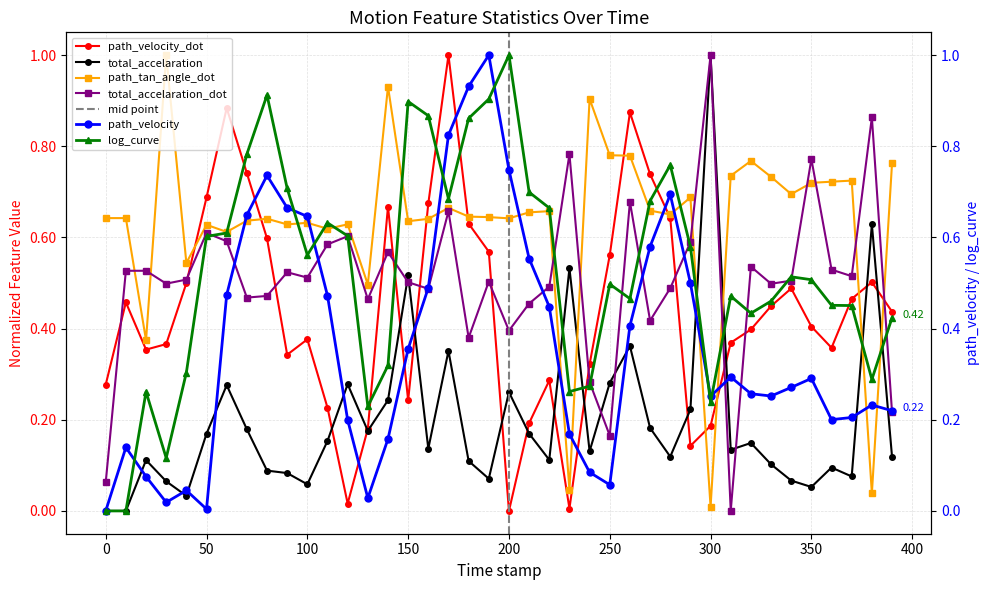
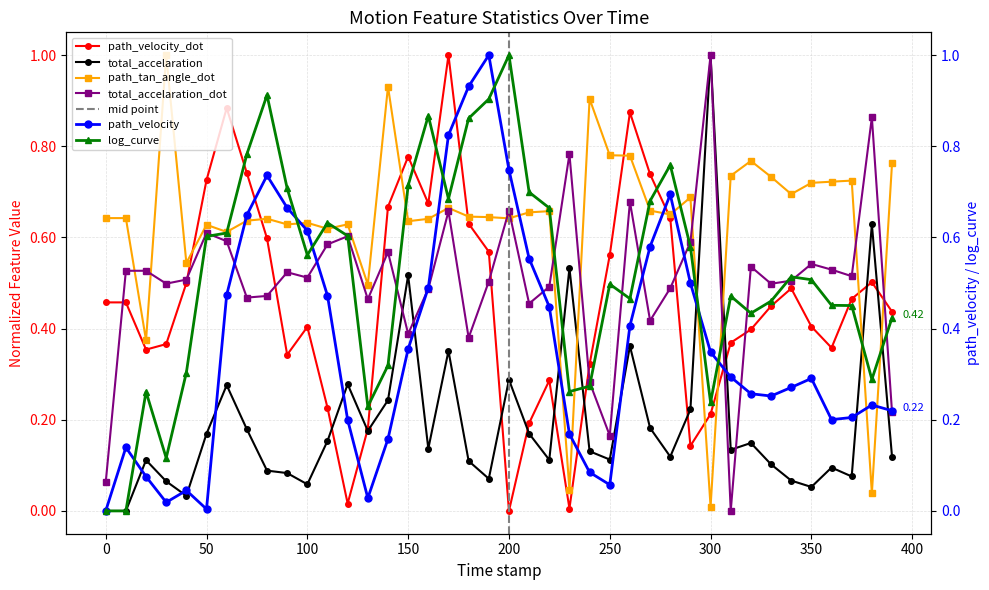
  {
    "path_velocity_dot": {
-     "0": 0.28,
-     "50": 0.69,
-     "100": 0.38,
-     "150": 0.24,
+     "0": 0.46,
+     "50": 0.73,
+     "100": 0.40,
+     "150": 0.78,
      "200": 0.00,
      "250": 0.56,
-     "300": 0.19,
+     "300": 0.21,
      "350": 0.40
    },
    "total_accelaration": {
      "0": 0.00,
      "50": 0.17,
      "100": 0.06,
      "150": 0.52,
-     "200": 0.26,
-     "250": 0.28,
+     "200": 0.29,
+     "250": 0.11,
      "350": 0.05
    },
    "path_tan_angle_dot": {
      "0": 0.64,
      "50": 0.63,
      "100": 0.63,
      "150": 0.64,
      "200": 0.64,
      "250": 0.78,
      "300": 0.01,
      "350": 0.72
    },
    "total_accelaration_dot": {
      "0": 0.06,
      "50": 0.61,
      "100": 0.51,
-     "150": 0.50,
-     "200": 0.40,
+     "150": 0.39,
+     "200": 0.66,
      "250": 0.17,
-     "350": 0.77
+     "350": 0.54
    },
    "path_velocity": {
      "50": 0.00,
-     "100": 0.65,
+     "100": 0.61,
      "150": 0.36,
      "200": 0.75,
      "250": 0.06,
-     "300": 0.25,
+     "300": 0.35,
      "350": 0.29
    },
    "log_curve": {
      "50": 0.60,
      "100": 0.56,
-     "150": 0.90,
+     "150": 0.71,
      "200": 1.00,
      "250": 0.50,
      "300": 0.24,
      "350": 0.51
    }
  }
